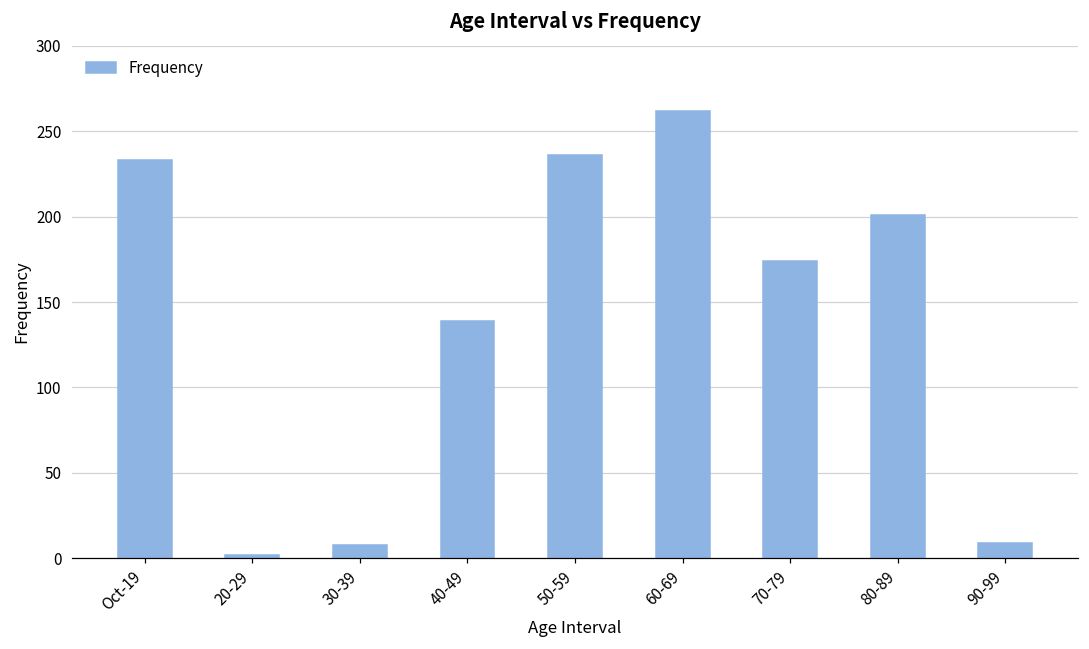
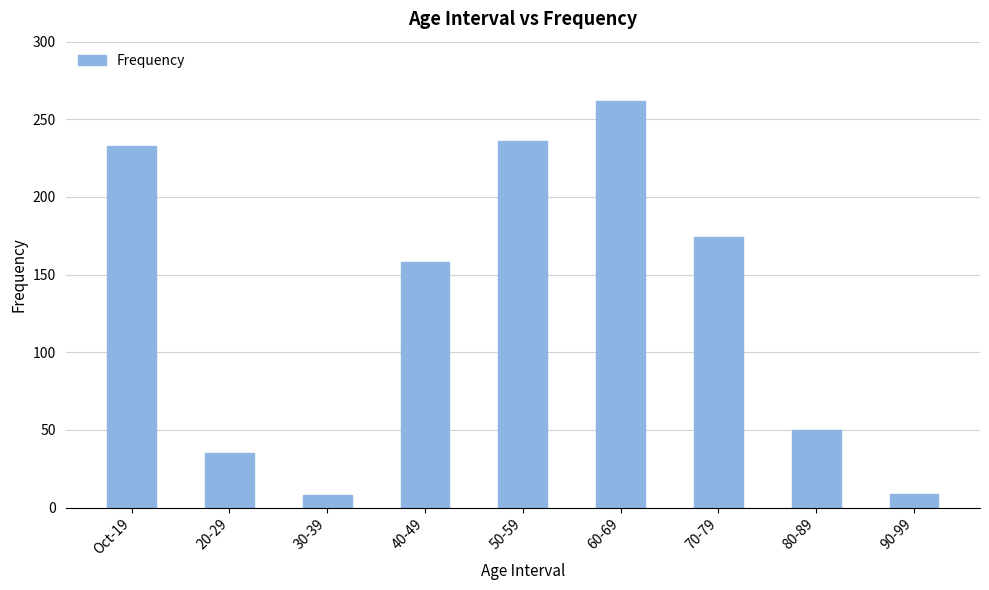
  {
    "Oct-19": 233,
-   "20-29": 2,
+   "20-29": 35,
    "30-39": 8,
-   "40-49": 139,
+   "40-49": 158,
    "50-59": 236,
    "60-69": 262,
    "70-79": 174,
-   "80-89": 201,
+   "80-89": 50,
    "90-99": 9
  }
